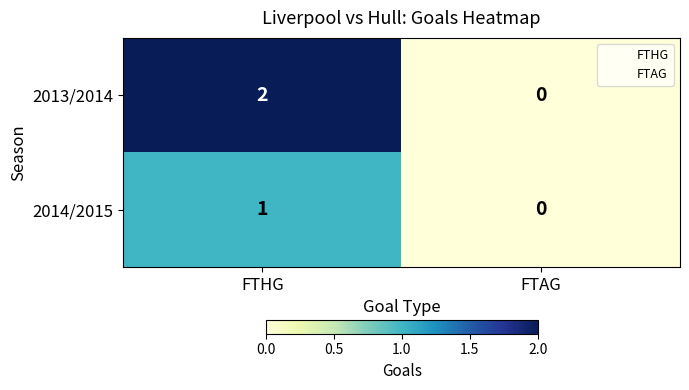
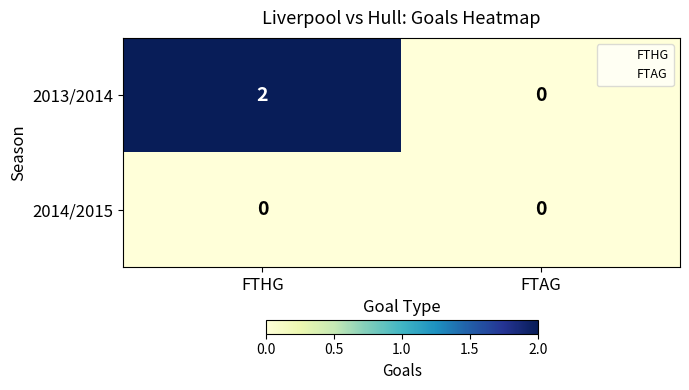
  {
    "2013/2014": {
      "FTHG": 2,
      "FTAG": 0
    },
    "2014/2015": {
-     "FTHG": 1,
+     "FTHG": 0,
      "FTAG": 0
    }
  }
